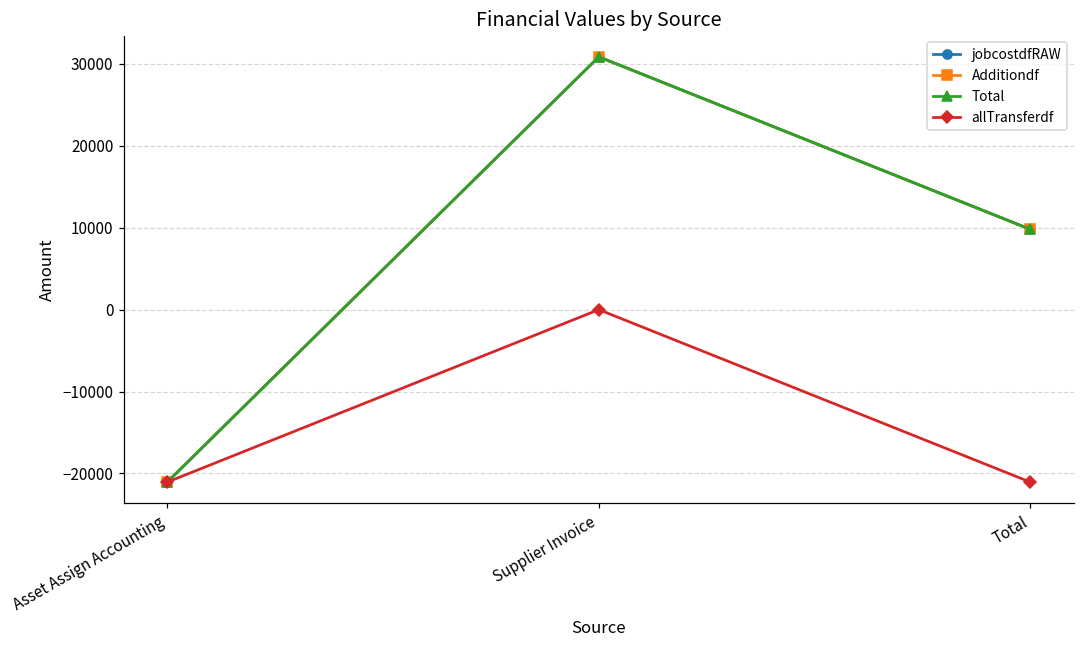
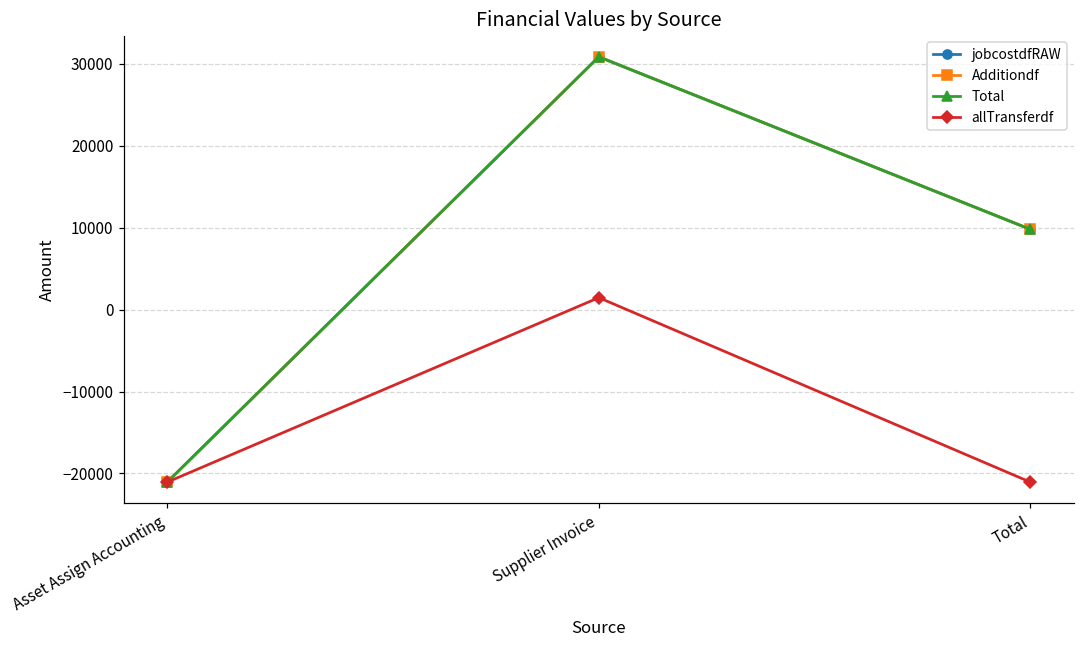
  {
    "Total": {
      "Supplier Invoice": 31000,
      "Total": 10000
    },
    "allTransferdf": {
-     "Supplier Invoice": 0,
+     "Supplier Invoice": 1000,
      "Total": -21000
    }
  }
